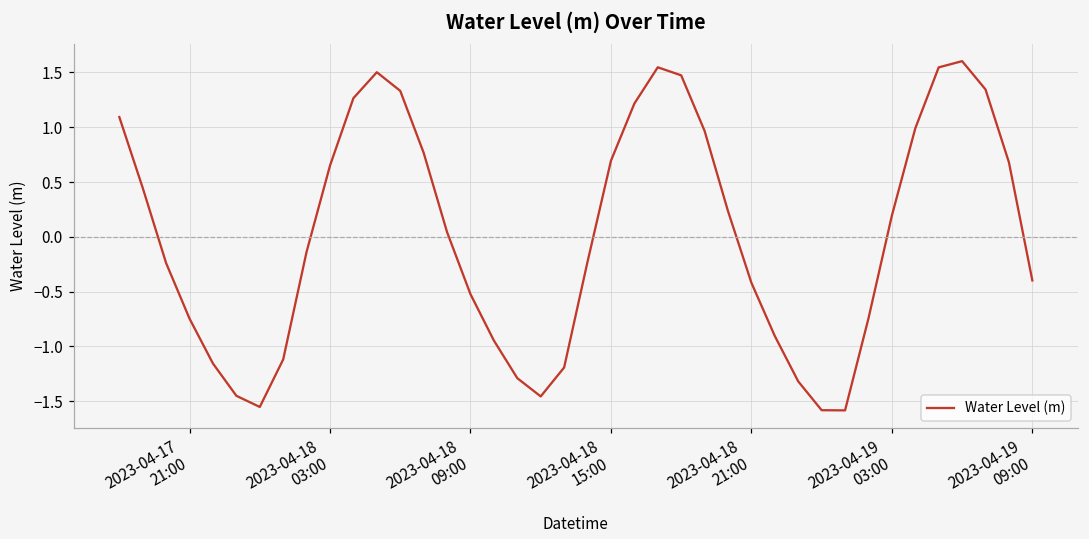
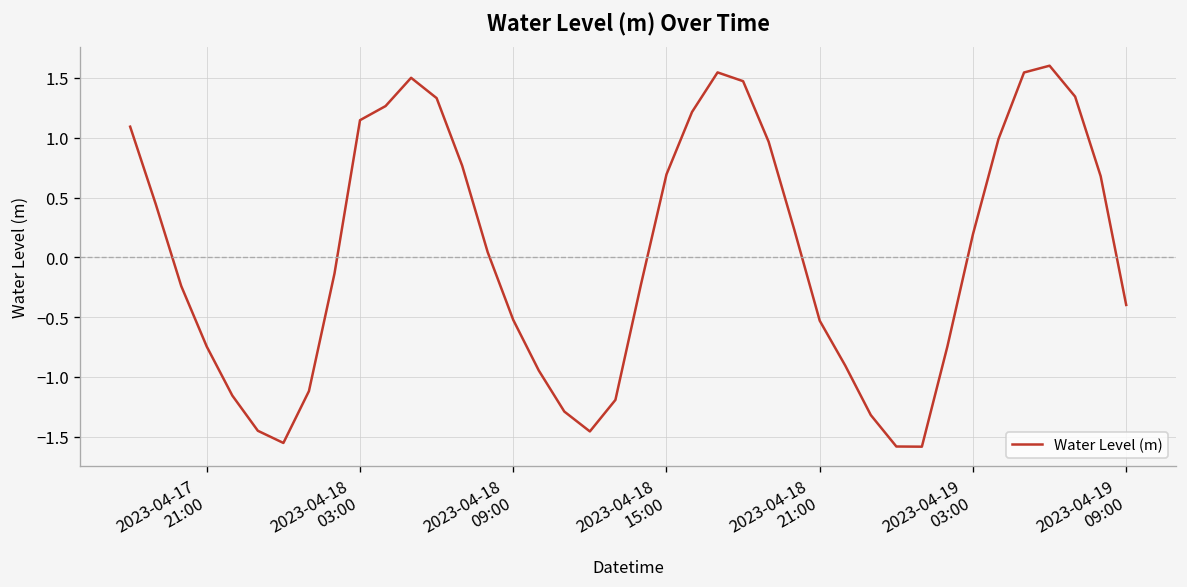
  {
    "2023-04-17 21:00": -0.7,
-   "2023-04-18 03:00": 0.7,
+   "2023-04-18 03:00": 1.1,
    "2023-04-18 09:00": -0.5,
    "2023-04-18 15:00": 0.7,
-   "2023-04-18 21:00": -0.4,
+   "2023-04-18 21:00": -0.5,
    "2023-04-19 03:00": 0.2,
    "2023-04-19 09:00": -0.4
  }
